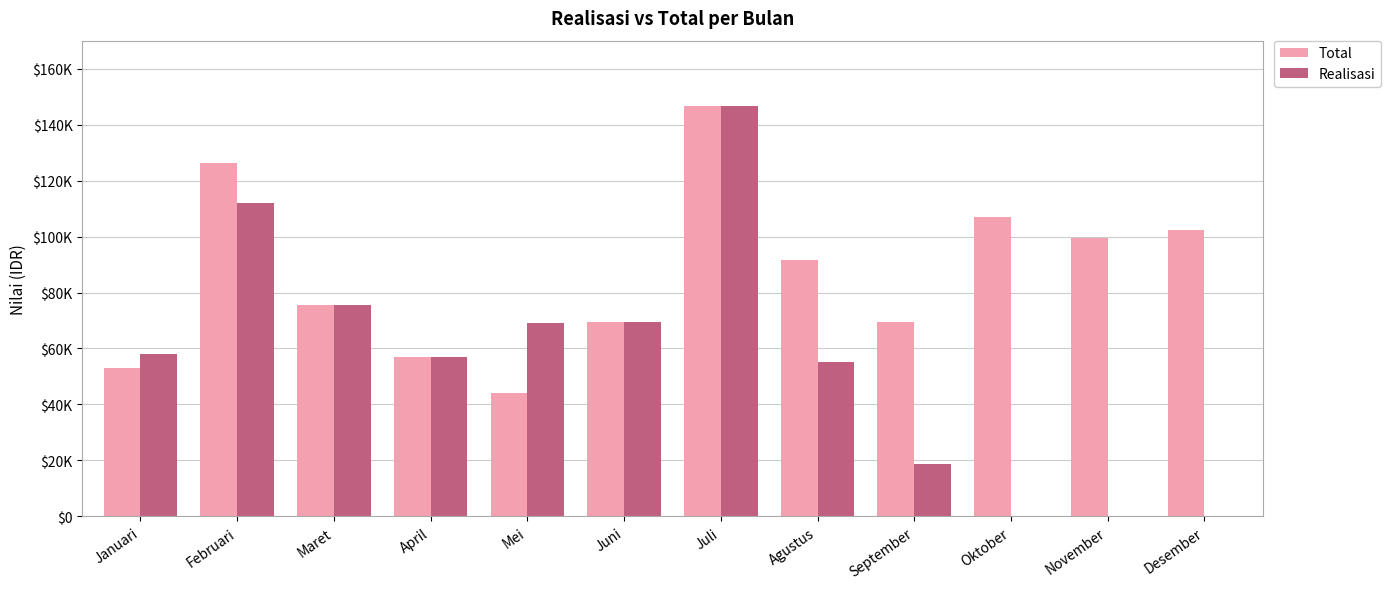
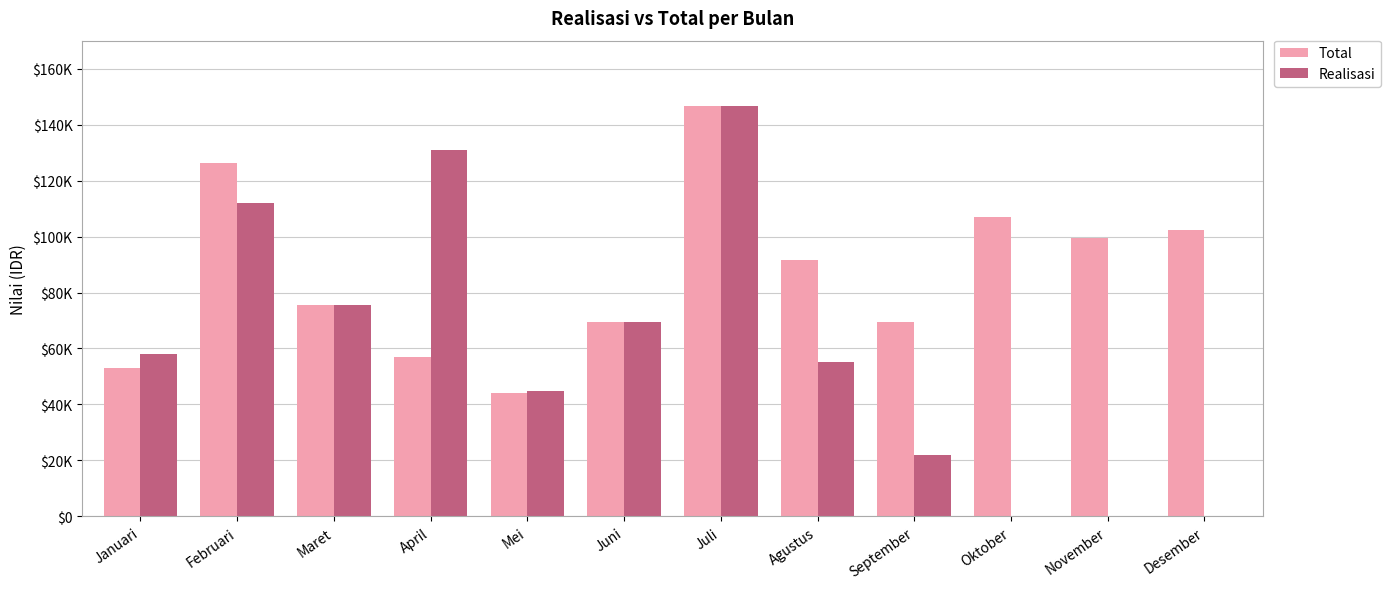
  {
    "Total": {
      "Januari": "$53000",
      "Februari": "$126000",
      "Maret": "$76000",
      "April": "$57000",
      "Mei": "$44000",
      "Juni": "$70000",
      "Juli": "$147000",
      "Agustus": "$91000",
      "September": "$69000",
      "Oktober": "$107000",
      "November": "$100000",
      "Desember": "$102000"
    },
    "Realisasi": {
      "Januari": "$58000",
      "Februari": "$112000",
      "Maret": "$76000",
-     "April": "$57000",
-     "Mei": "$69000",
+     "April": "$131000",
+     "Mei": "$45000",
      "Juni": "$70000",
      "Juli": "$147000",
      "Agustus": "$55000",
-     "September": "$19000",
+     "September": "$22000",
      "Oktober": "$0",
      "November": "$0",
      "Desember": "$0"
    }
  }
